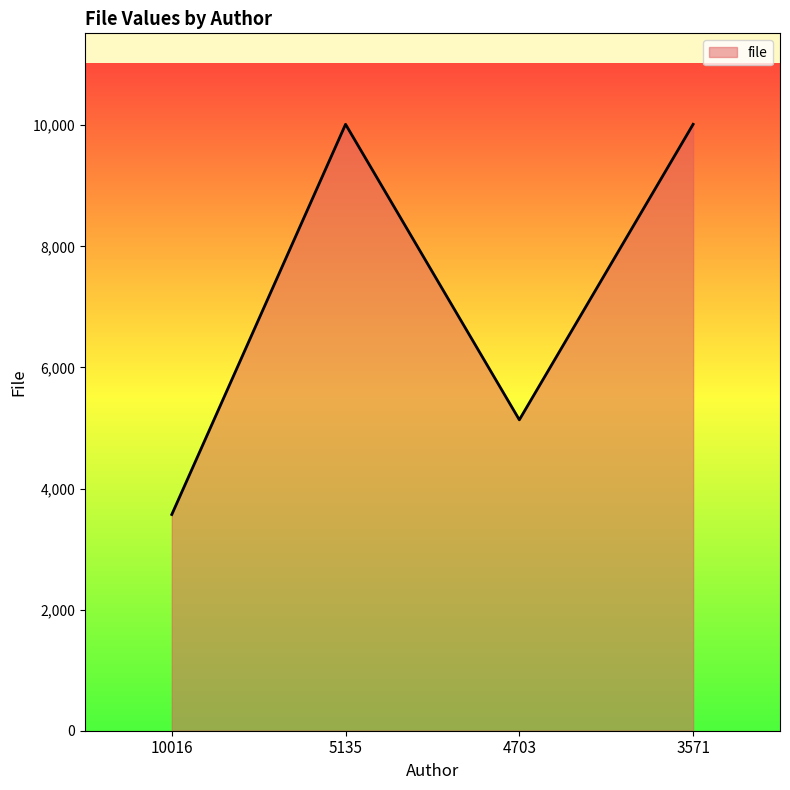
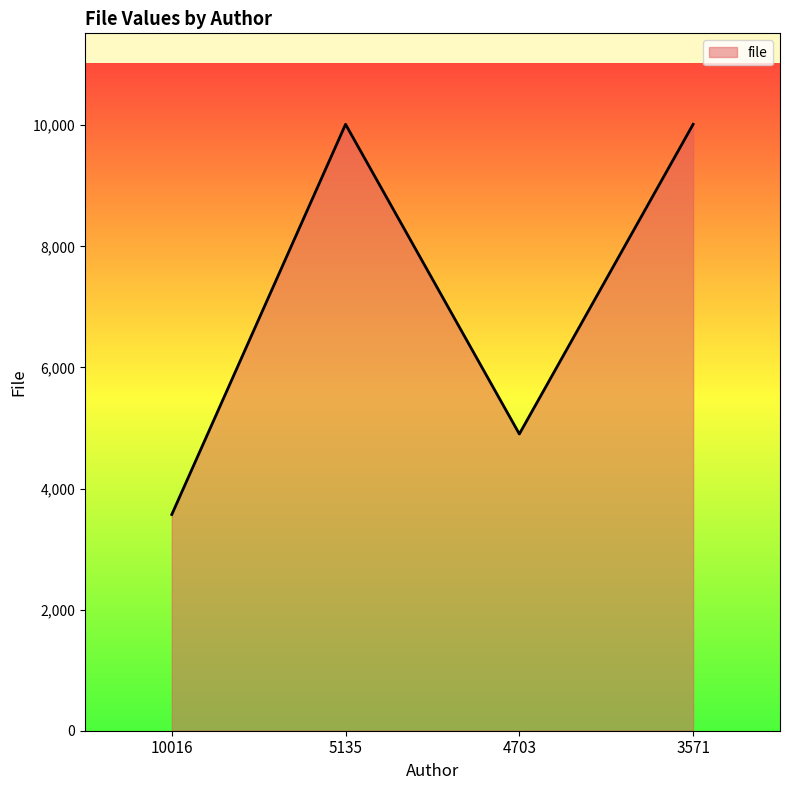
  {
    "10016": "3,600",
    "5135": "10,000",
-   "4703": "5,100",
+   "4703": "4,900",
    "3571": "10,000"
  }
